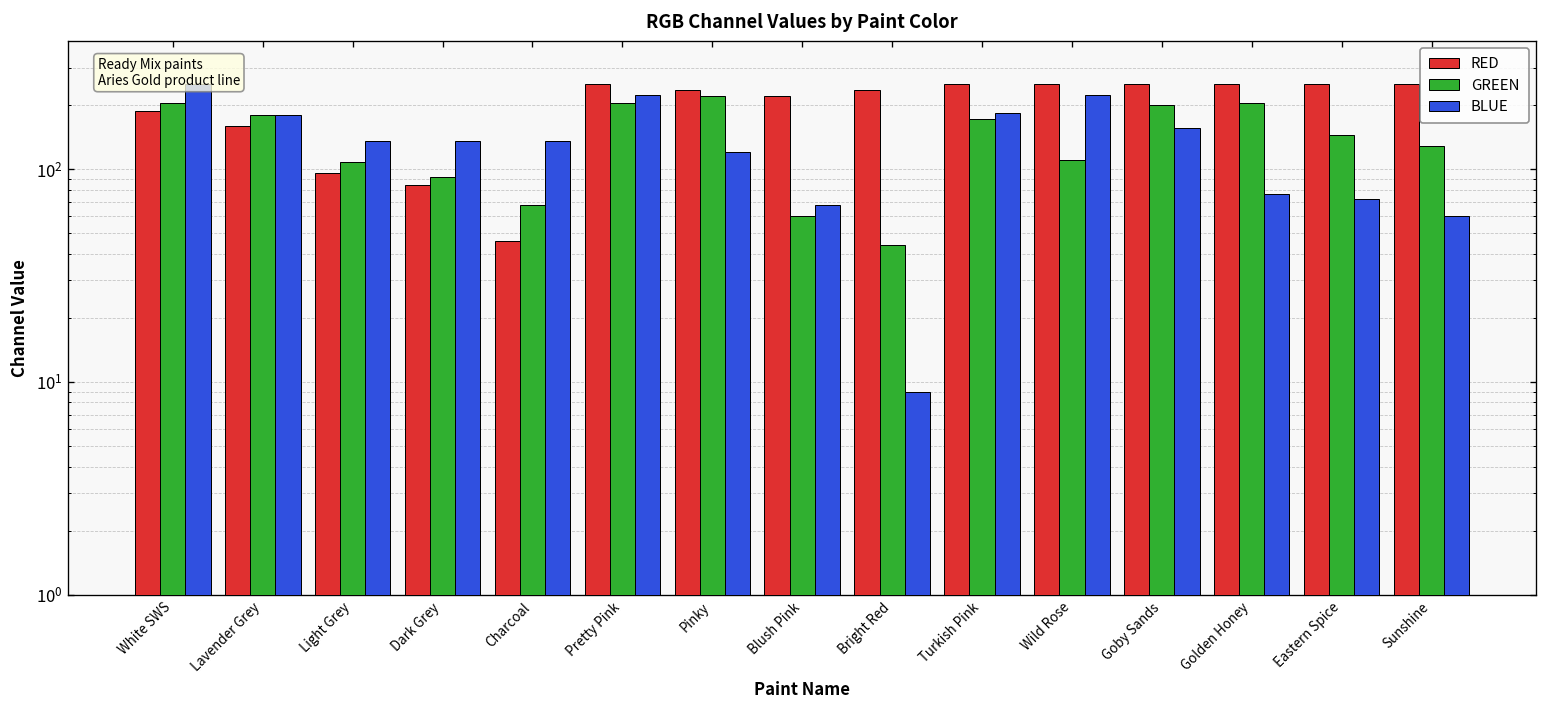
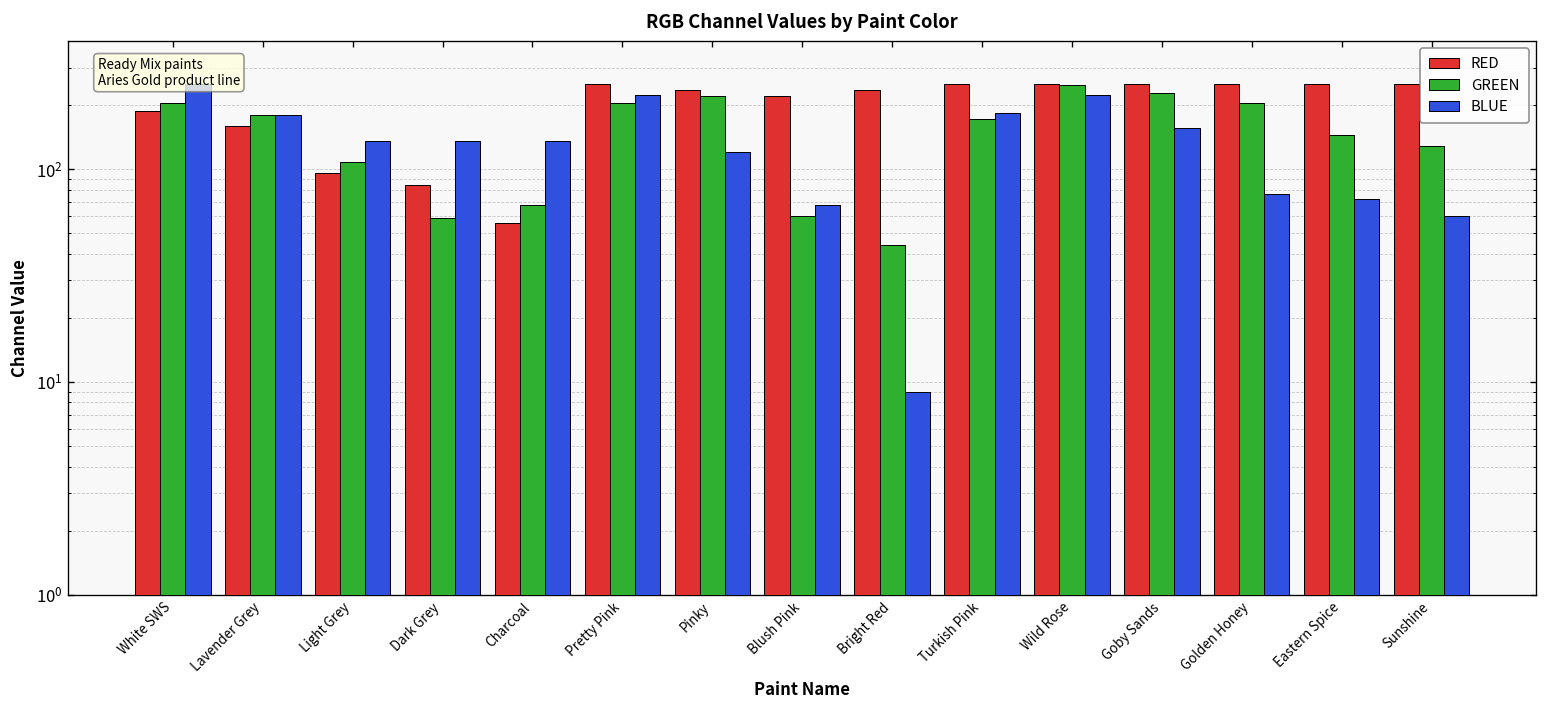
  {
    "RED": {
      "White SWS": 190,
      "Lavender Grey": 160,
      "Light Grey": 100,
      "Dark Grey": 80,
-     "Charcoal": 46,
+     "Charcoal": 56,
      "Pretty Pink": 250,
      "Pinky": 240,
      "Blush Pink": 220,
      "Bright Red": 240,
      "Turkish Pink": 250,
      "Wild Rose": 250,
      "Goby Sands": 250,
      "Golden Honey": 250,
      "Eastern Spice": 250,
      "Sunshine": 250
    },
    "GREEN": {
      "White SWS": 200,
      "Lavender Grey": 180,
      "Light Grey": 110,
-     "Dark Grey": 90,
+     "Dark Grey": 59,
      "Charcoal": 68,
      "Pretty Pink": 200,
      "Pinky": 220,
      "Blush Pink": 60,
      "Bright Red": 44,
      "Turkish Pink": 170,
-     "Wild Rose": 110,
-     "Goby Sands": 200,
+     "Wild Rose": 250,
+     "Goby Sands": 230,
      "Golden Honey": 200,
      "Eastern Spice": 140,
      "Sunshine": 130
    },
    "BLUE": {
      "Lavender Grey": 180,
      "Light Grey": 140,
      "Dark Grey": 140,
      "Charcoal": 140,
      "Pretty Pink": 220,
      "Pinky": 120,
      "Blush Pink": 68,
      "Bright Red": 9,
      "Turkish Pink": 180,
      "Wild Rose": 220,
      "Goby Sands": 160,
      "Golden Honey": 76,
      "Eastern Spice": 72,
      "Sunshine": 60
    }
  }
